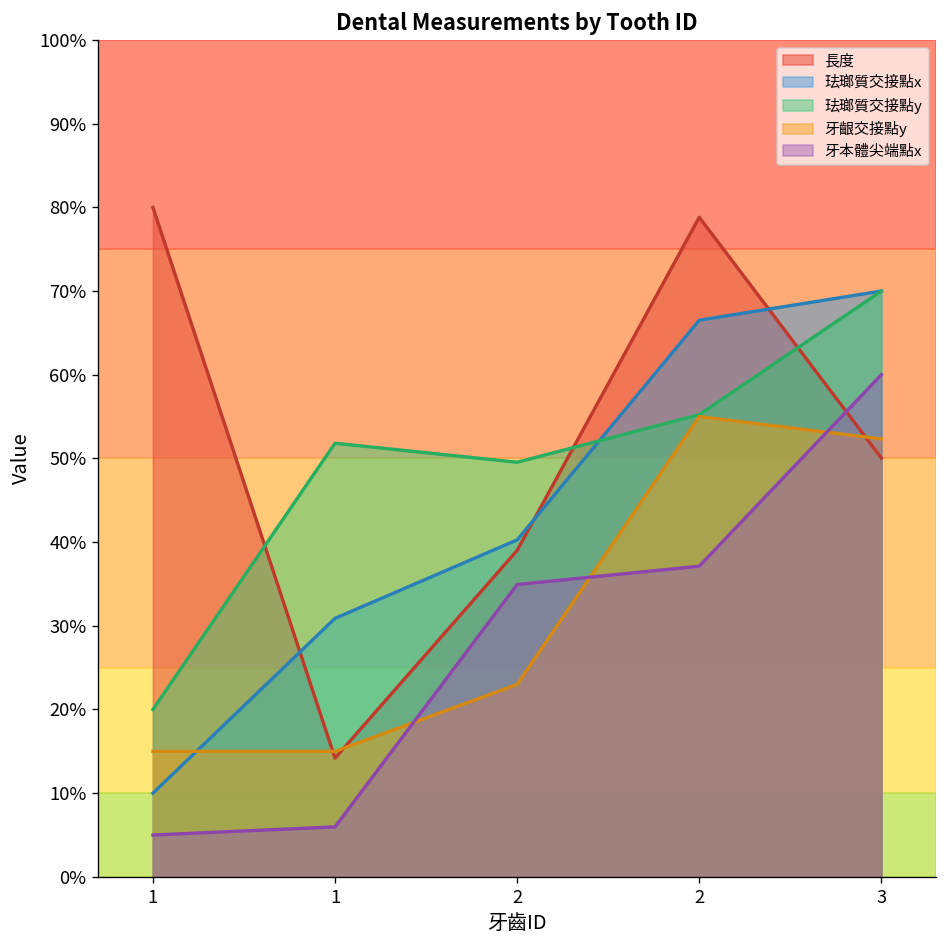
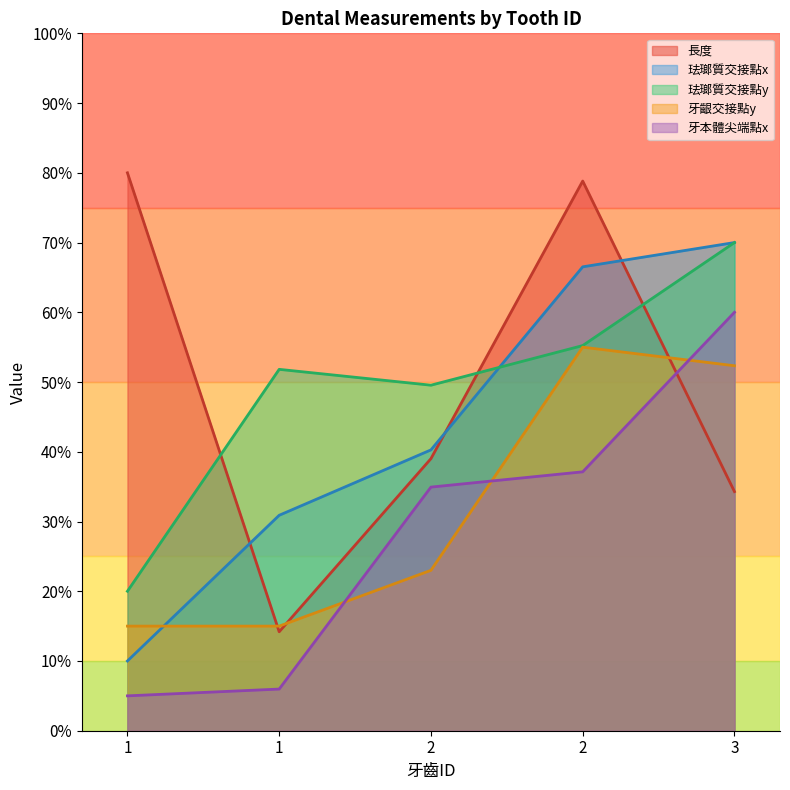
  {
    "長度": {
-     "3": "50%"
+     "3": "34%"
    },
    "牙齦交接點y": {
      "3": "52%"
    },
    "牙本體尖端點x": {
      "3": "60%"
    }
  }
